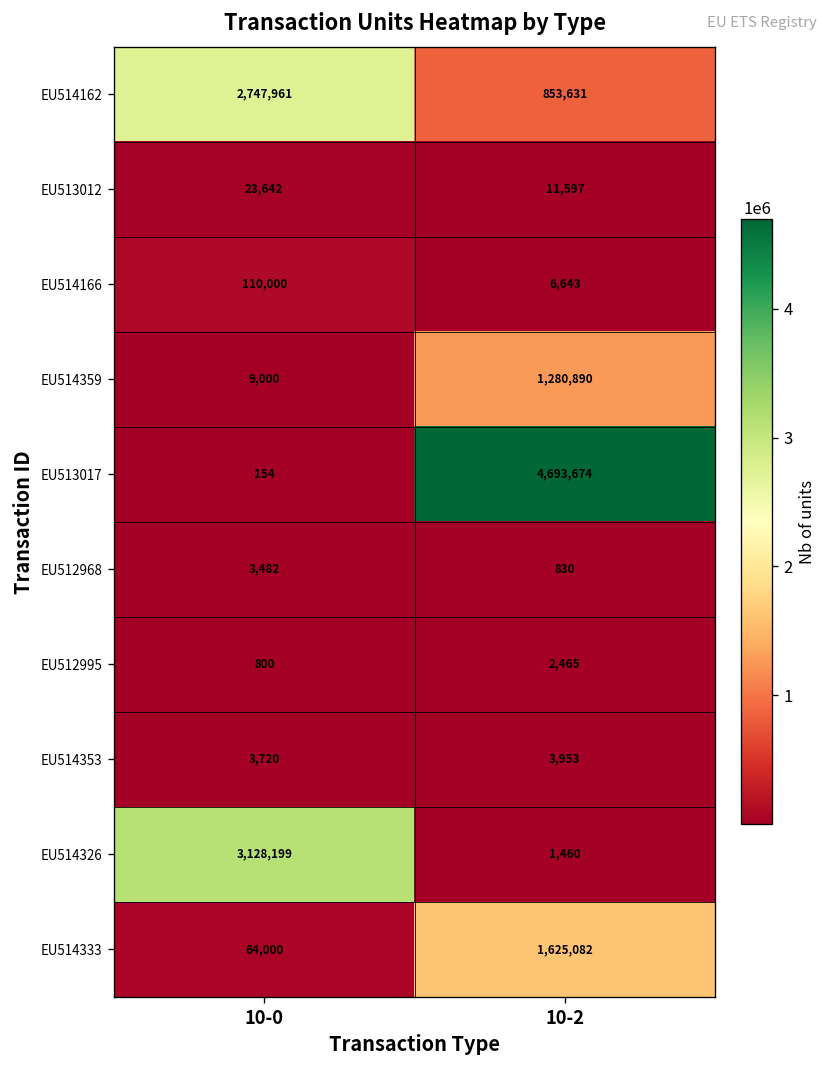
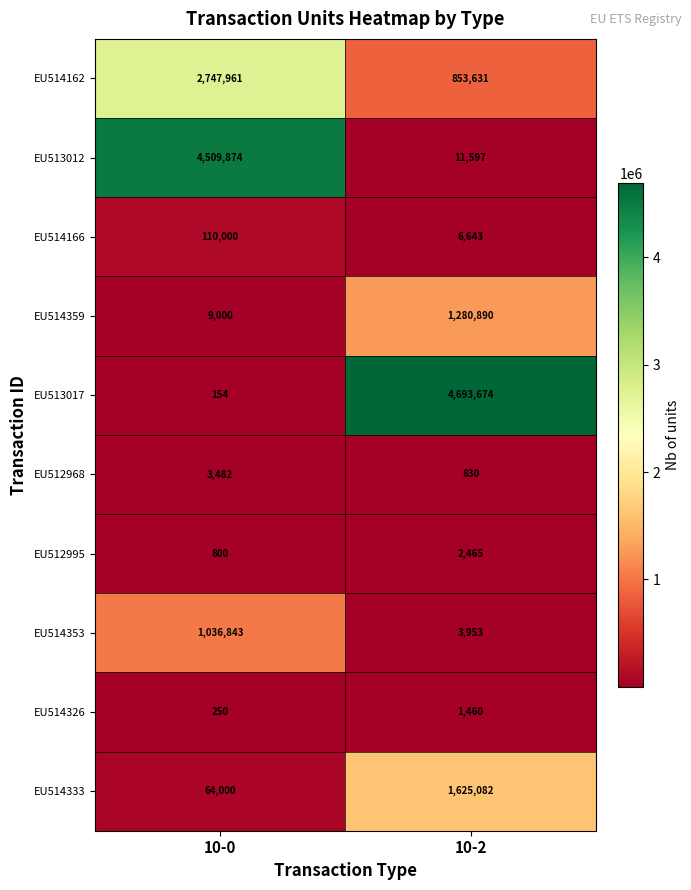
  {
    "EU514162": {
      "10-0": "2,747,961",
      "10-2": "853,631"
    },
    "EU513012": {
-     "10-0": "23,642",
+     "10-0": "4,509,874",
      "10-2": "11,597"
    },
    "EU514166": {
      "10-0": "110,000",
      "10-2": "6,643"
    },
    "EU514359": {
      "10-0": "9,000",
      "10-2": "1,280,890"
    },
    "EU513017": {
      "10-0": "154",
      "10-2": "4,693,674"
    },
    "EU512968": {
      "10-0": "3,482",
      "10-2": "830"
    },
    "EU512995": {
      "10-0": "800",
      "10-2": "2,465"
    },
    "EU514353": {
-     "10-0": "3,720",
+     "10-0": "1,036,843",
      "10-2": "3,953"
    },
    "EU514326": {
-     "10-0": "3,128,199",
+     "10-0": "250",
      "10-2": "1,460"
    },
    "EU514333": {
      "10-0": "64,000",
      "10-2": "1,625,082"
    }
  }
